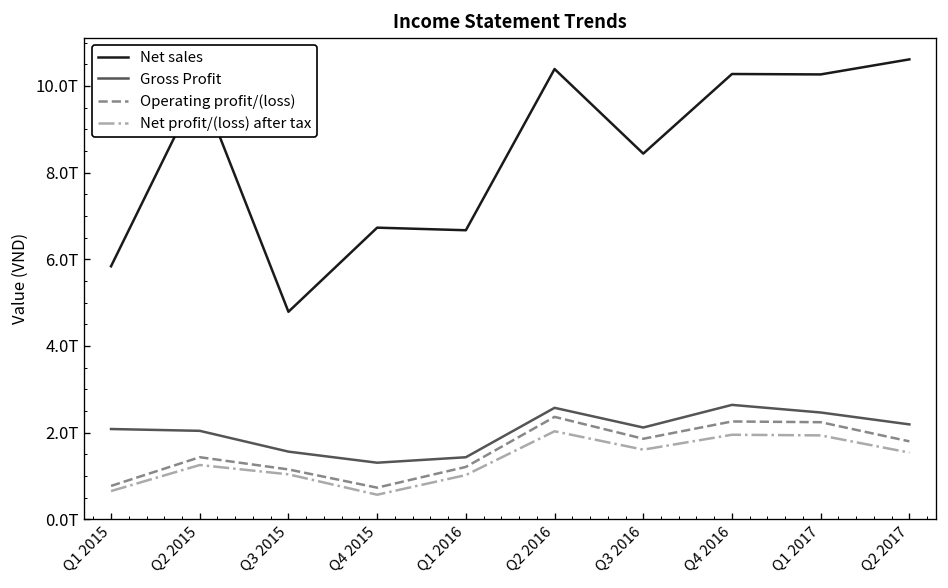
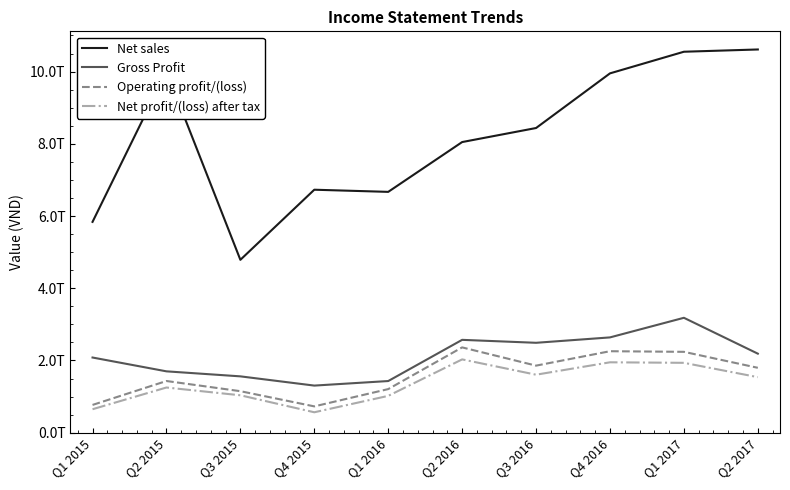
  {
    "Net sales": {
      "Q1 2015": "5.8T",
      "Q3 2015": "4.8T",
      "Q4 2015": "6.7T",
      "Q1 2016": "6.7T",
-     "Q2 2016": "10.4T",
+     "Q2 2016": "8.0T",
      "Q3 2016": "8.4T",
-     "Q4 2016": "10.3T",
-     "Q1 2017": "10.3T",
+     "Q4 2016": "10.0T",
+     "Q1 2017": "10.5T",
      "Q2 2017": "10.6T"
    },
    "Gross Profit": {
      "Q1 2015": "2.1T",
-     "Q2 2015": "2.0T",
+     "Q2 2015": "1.7T",
      "Q3 2015": "1.6T",
      "Q4 2015": "1.3T",
      "Q1 2016": "1.4T",
      "Q2 2016": "2.6T",
-     "Q3 2016": "2.1T",
+     "Q3 2016": "2.5T",
      "Q4 2016": "2.6T",
-     "Q1 2017": "2.5T",
+     "Q1 2017": "3.2T",
      "Q2 2017": "2.2T"
    }
  }
